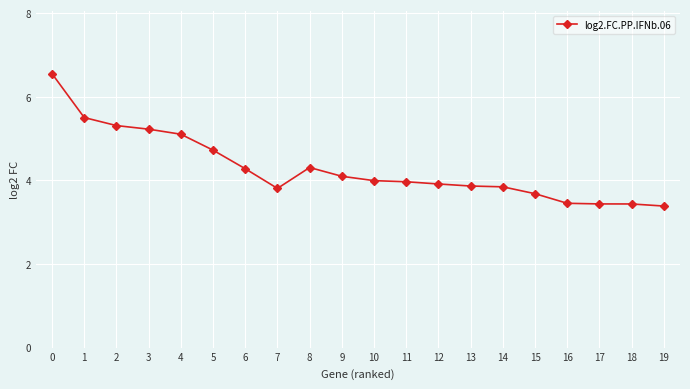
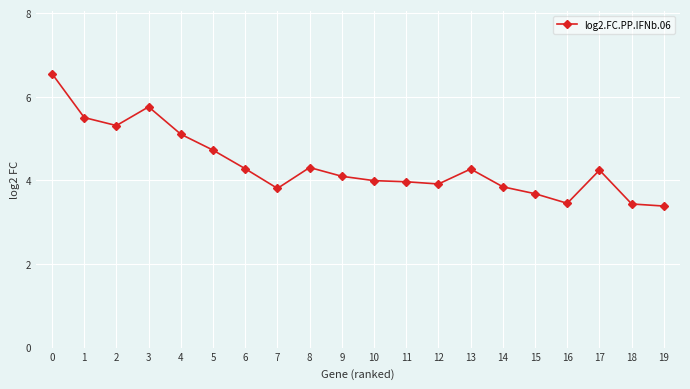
  {
    "0": 6.6,
    "1": 5.5,
    "2": 5.3,
-   "3": 5.2,
+   "3": 5.8,
    "4": 5.1,
    "5": 4.7,
    "6": 4.3,
    "7": 3.8,
    "8": 4.3,
    "9": 4.1,
    "10": 4.0,
    "11": 4.0,
    "12": 3.9,
-   "13": 3.9,
+   "13": 4.3,
    "14": 3.8,
    "15": 3.7,
    "16": 3.5,
-   "17": 3.4,
+   "17": 4.2,
    "18": 3.4,
    "19": 3.4
  }
